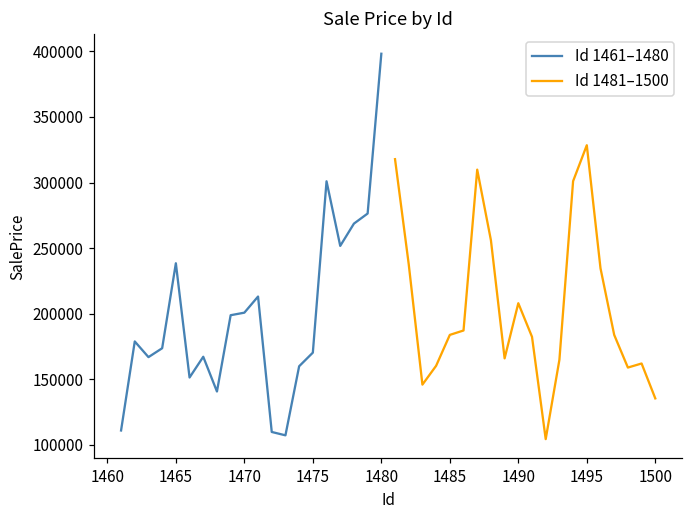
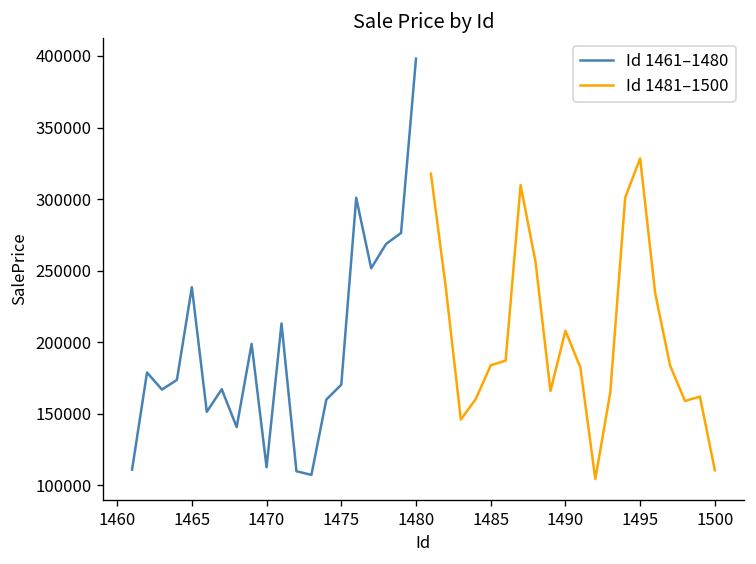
  {
    "Id 1461–1480": {
      "1465": 238000,
-     "1470": 201000,
+     "1470": 113000,
      "1475": 170000,
      "1480": 398000
    },
    "Id 1481–1500": {
      "1485": 184000,
      "1490": 208000,
      "1495": 328000,
-     "1500": 135000
+     "1500": 111000
    }
  }
